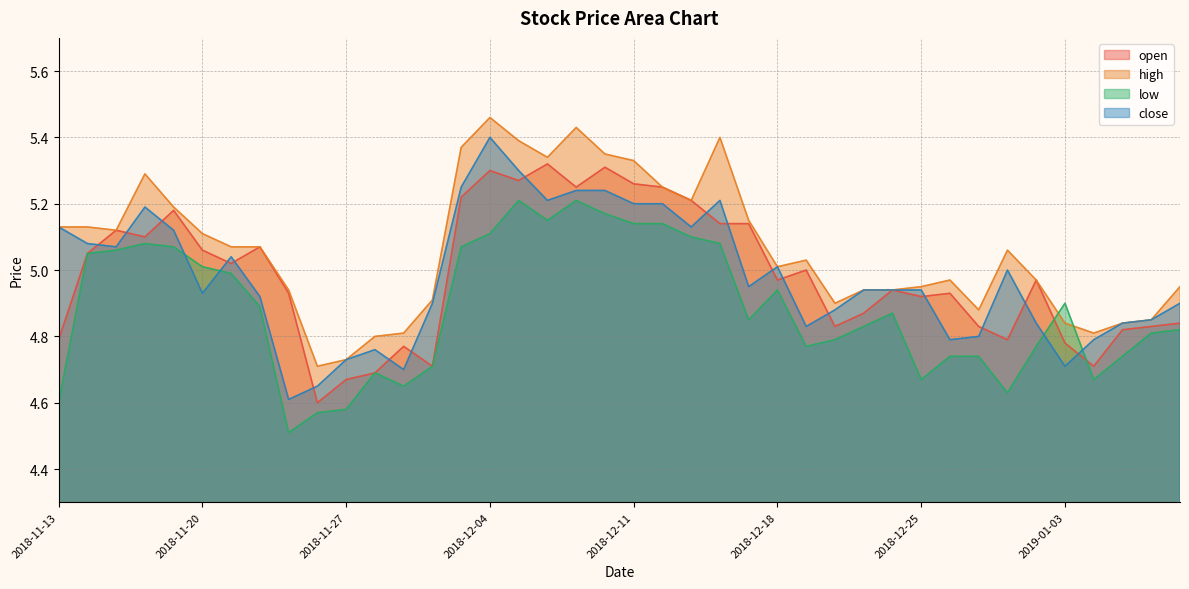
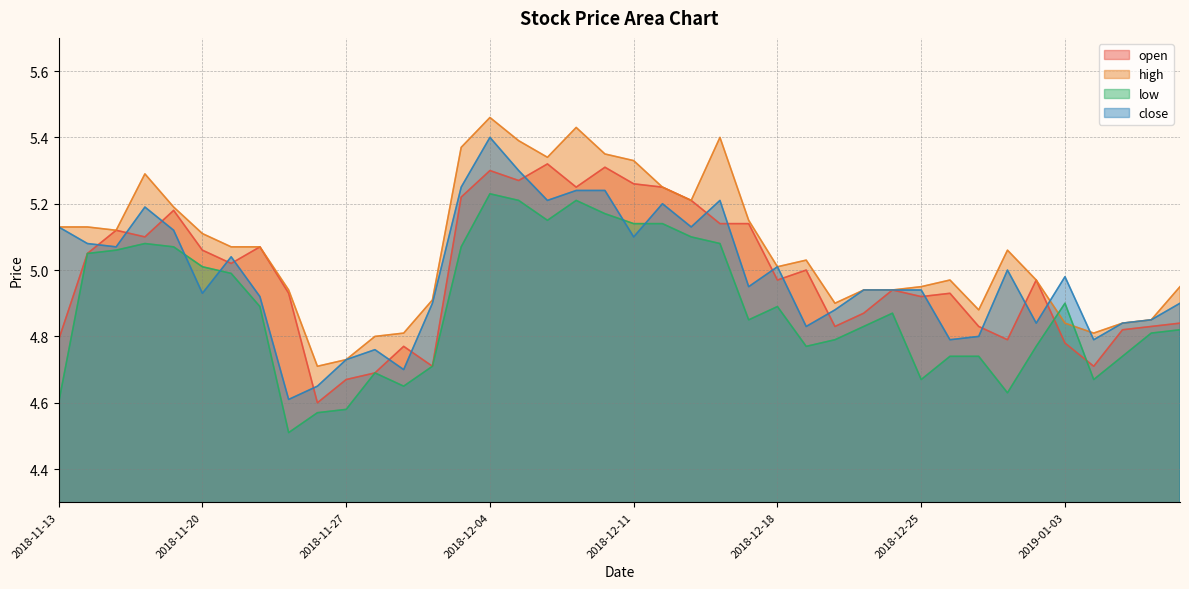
  {
    "low": {
      "2018-11-13": 4.60,
      "2018-11-20": 5.01,
      "2018-11-27": 4.58,
-     "2018-12-04": 5.11,
+     "2018-12-04": 5.23,
      "2018-12-11": 5.14,
-     "2018-12-18": 4.94,
+     "2018-12-18": 4.89,
      "2018-12-25": 4.67,
      "2019-01-03": 4.90
    },
    "close": {
      "2018-11-20": 4.93,
      "2018-12-04": 5.40,
-     "2018-12-11": 5.2,
+     "2018-12-11": 5.1,
      "2018-12-25": 4.94,
-     "2019-01-03": 4.71
+     "2019-01-03": 4.98
    }
  }
